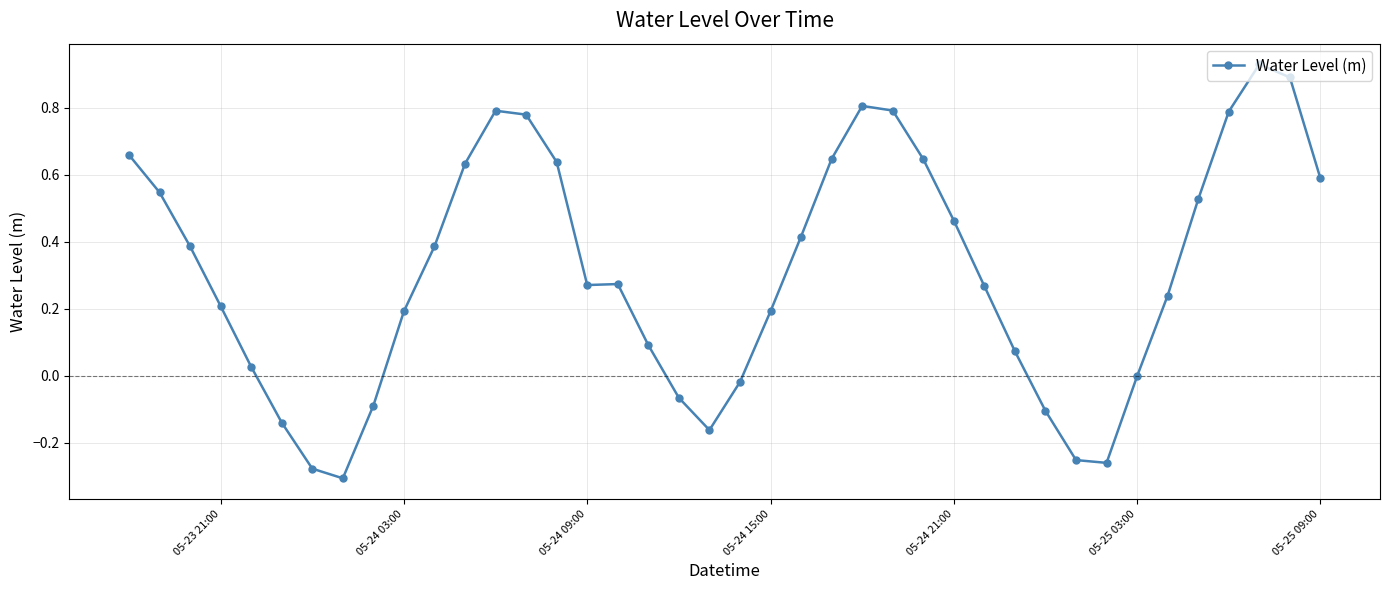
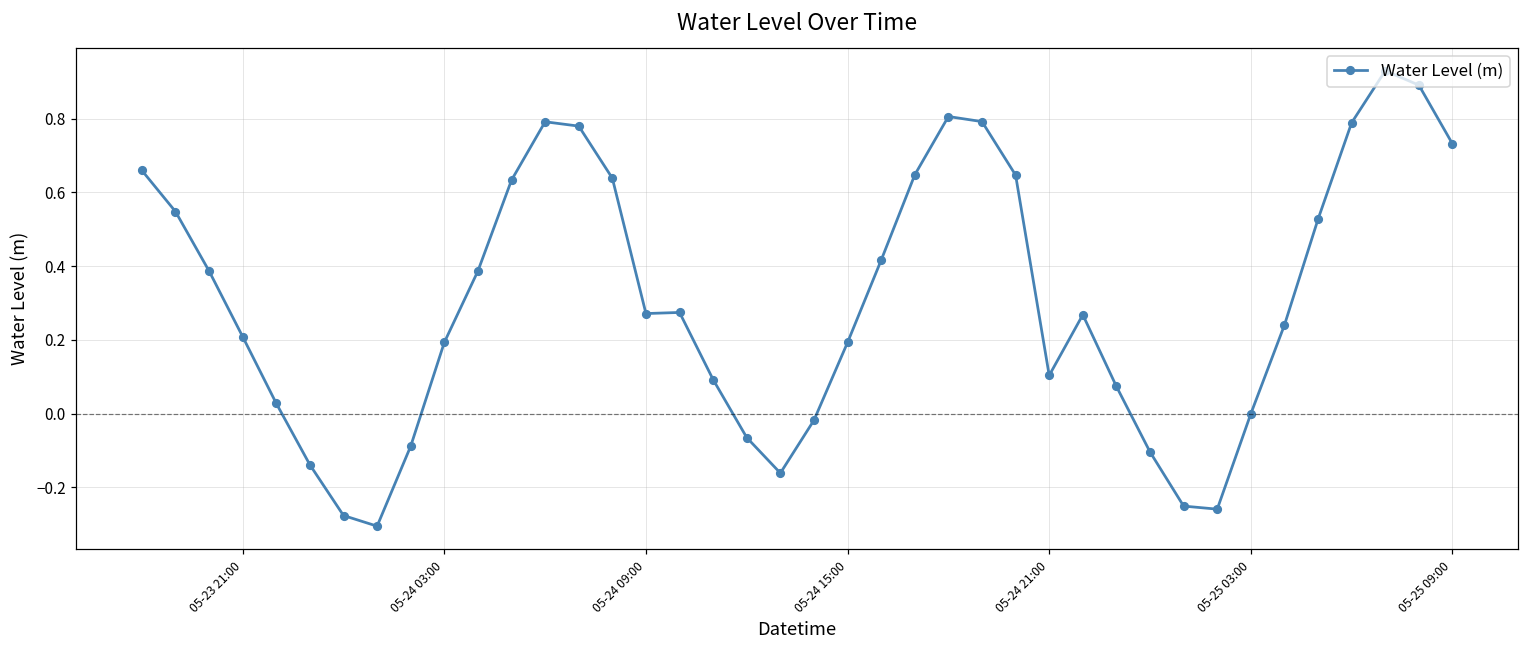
  {
    "05-23 21:00": 0.21,
    "05-24 03:00": 0.19,
    "05-24 09:00": 0.27,
    "05-24 15:00": 0.19,
-   "05-24 21:00": 0.46,
+   "05-24 21:00": 0.10,
    "05-25 03:00": 0.00,
-   "05-25 09:00": 0.59
+   "05-25 09:00": 0.73
  }
